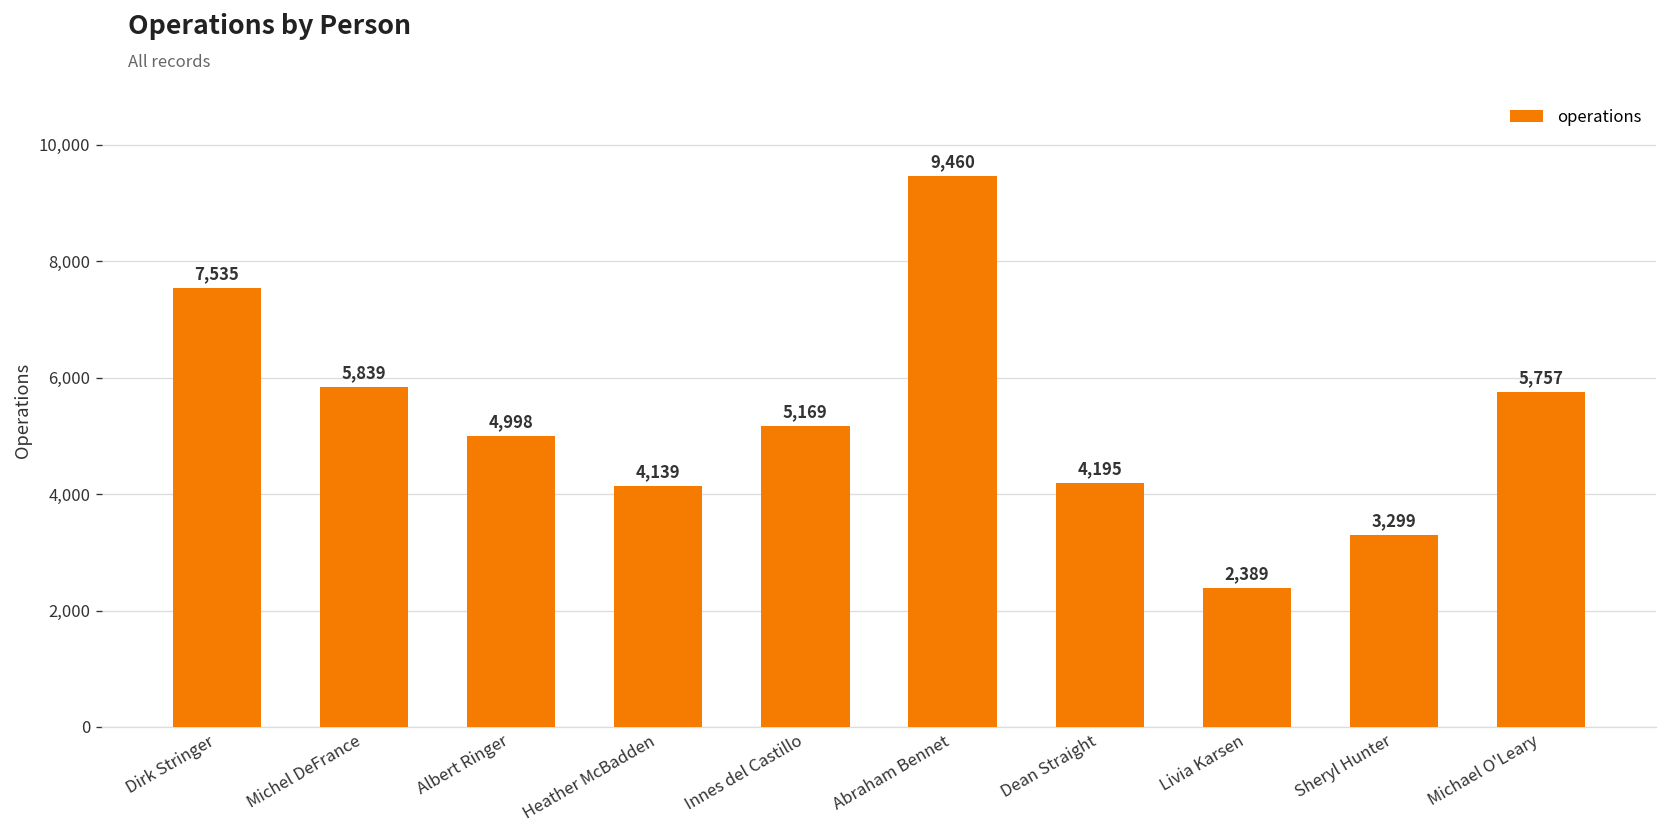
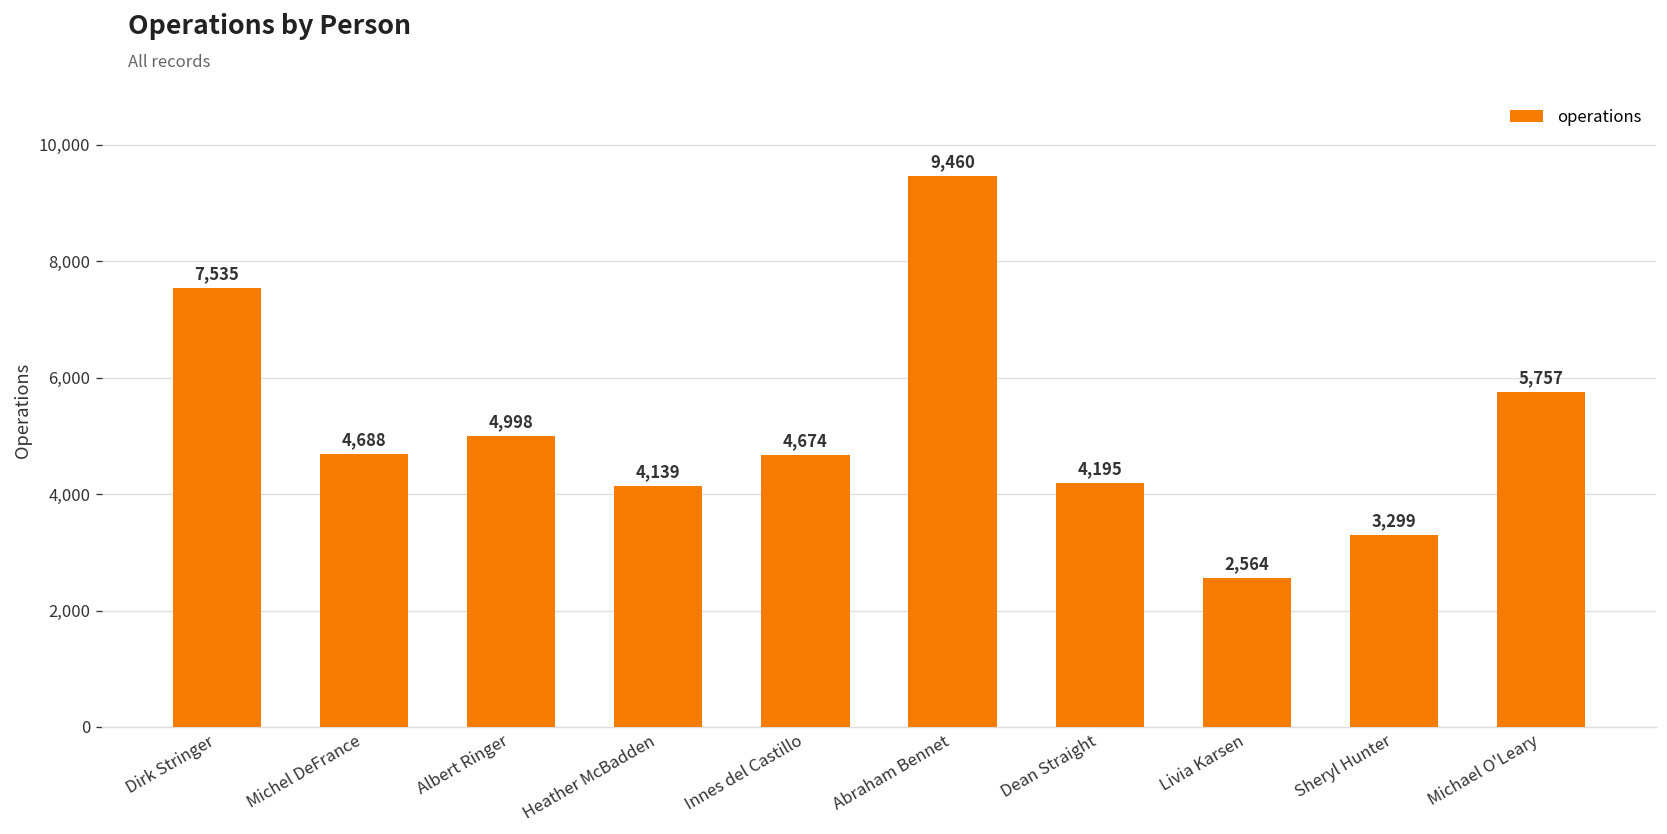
  {
    "Dirk Stringer": "7,535",
-   "Michel DeFrance": "5,839",
+   "Michel DeFrance": "4,688",
    "Albert Ringer": "4,998",
    "Heather McBadden": "4,139",
-   "Innes del Castillo": "5,169",
+   "Innes del Castillo": "4,674",
    "Abraham Bennet": "9,460",
    "Dean Straight": "4,195",
-   "Livia Karsen": "2,389",
+   "Livia Karsen": "2,564",
    "Sheryl Hunter": "3,299",
    "Michael O'Leary": "5,757"
  }
